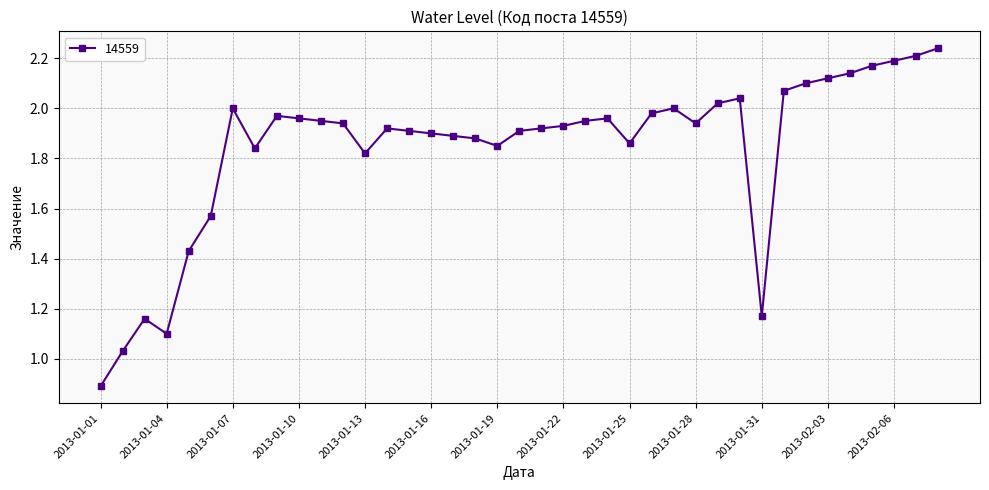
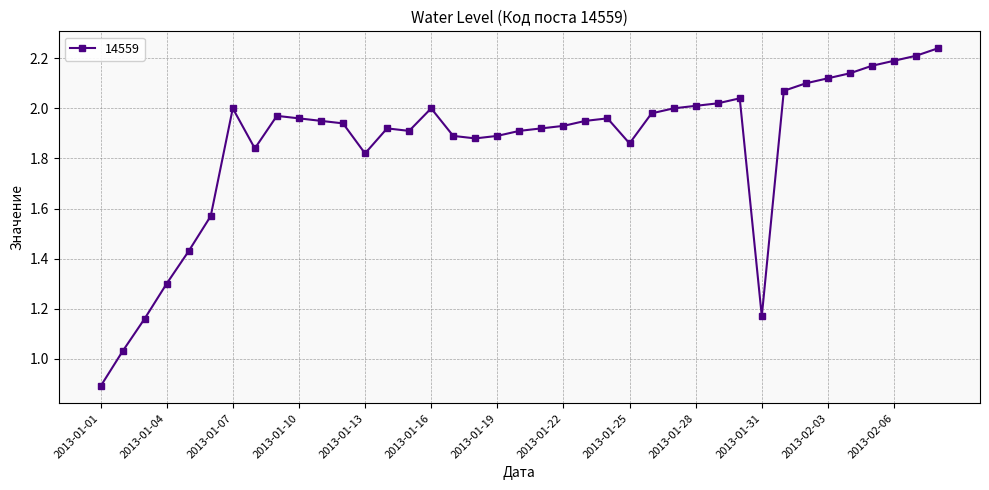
  {
    "2013-01-01": 0.89,
-   "2013-01-04": 1.1,
+   "2013-01-04": 1.3,
    "2013-01-07": 2.00,
    "2013-01-10": 1.96,
    "2013-01-13": 1.82,
-   "2013-01-16": 1.9,
-   "2013-01-19": 1.85,
+   "2013-01-16": 2.0,
+   "2013-01-19": 1.89,
    "2013-01-22": 1.93,
    "2013-01-25": 1.86,
-   "2013-01-28": 1.94,
+   "2013-01-28": 2.01,
    "2013-01-31": 1.17,
    "2013-02-03": 2.12,
    "2013-02-06": 2.19
  }
